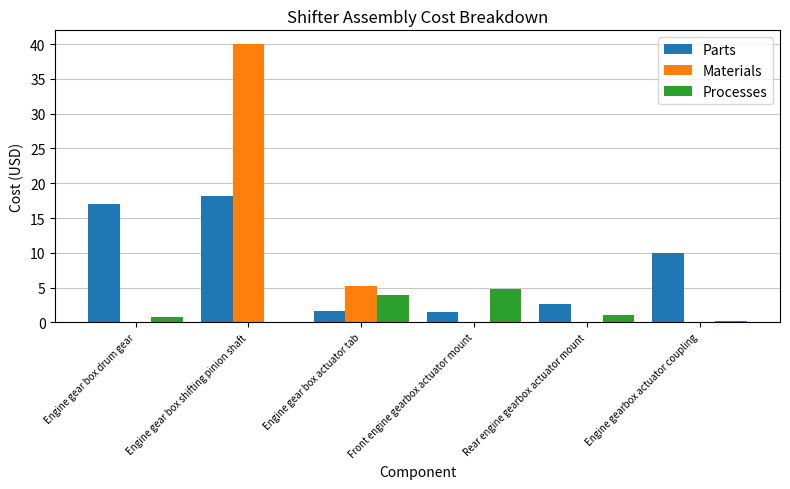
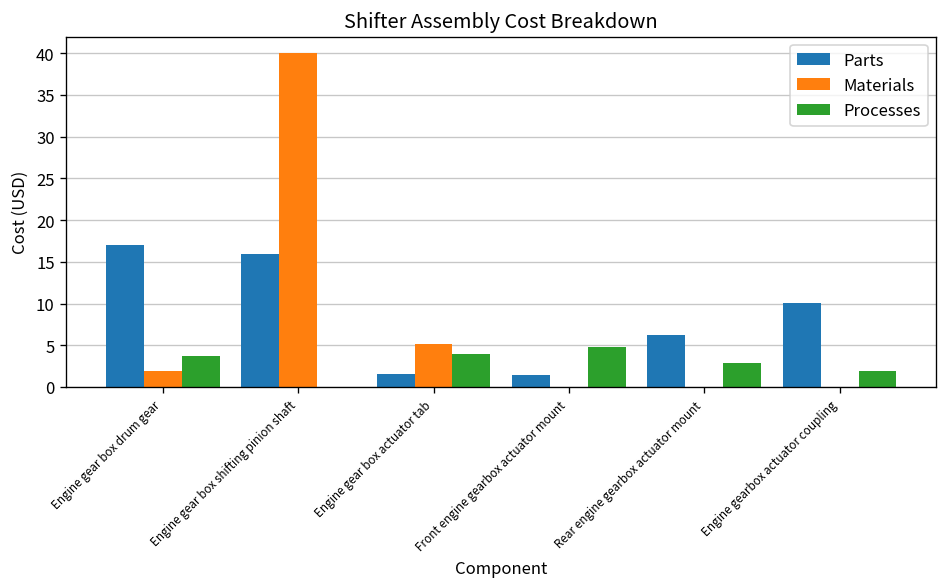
  {
    "Parts": {
      "Engine gear box drum gear": 17,
-     "Engine gear box shifting pinion shaft": 18,
+     "Engine gear box shifting pinion shaft": 16,
      "Engine gear box actuator tab": 2,
      "Front engine gearbox actuator mount": 1,
-     "Rear engine gearbox actuator mount": 3,
+     "Rear engine gearbox actuator mount": 6,
      "Engine gearbox actuator coupling": 10
    },
    "Materials": {
-     "Engine gear box drum gear": 0,
+     "Engine gear box drum gear": 2,
      "Engine gear box shifting pinion shaft": 40,
      "Engine gear box actuator tab": 5,
      "Front engine gearbox actuator mount": 0,
      "Rear engine gearbox actuator mount": 0,
      "Engine gearbox actuator coupling": 0
    },
    "Processes": {
-     "Engine gear box drum gear": 1,
+     "Engine gear box drum gear": 4,
      "Engine gear box actuator tab": 4,
      "Front engine gearbox actuator mount": 5,
-     "Rear engine gearbox actuator mount": 1,
-     "Engine gearbox actuator coupling": 0
+     "Rear engine gearbox actuator mount": 3,
+     "Engine gearbox actuator coupling": 2
    }
  }
